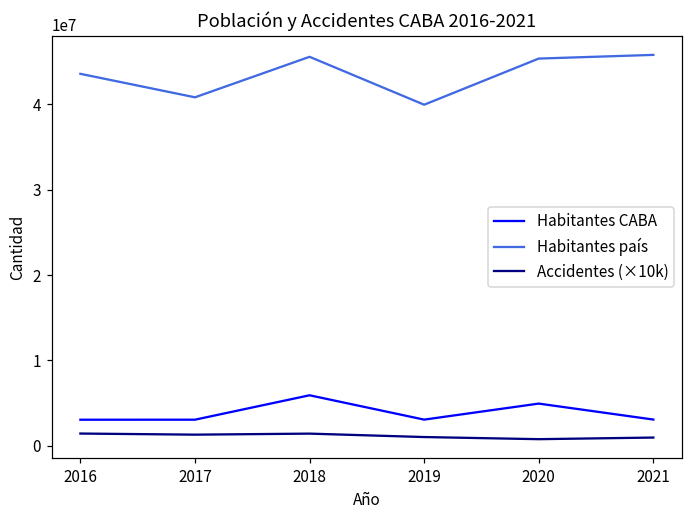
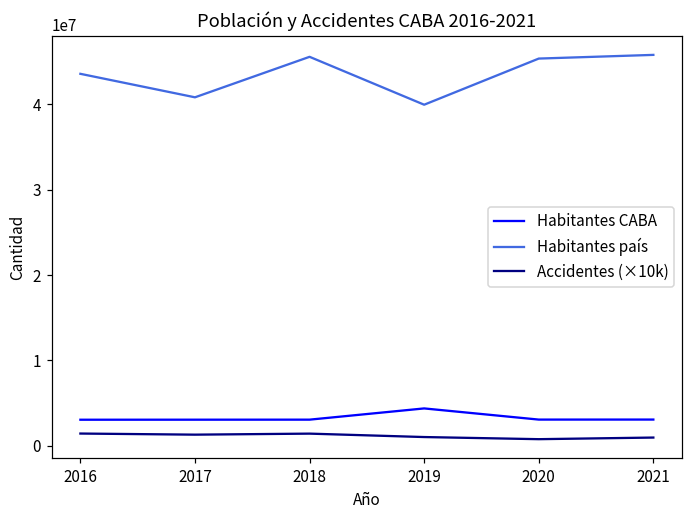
  {
    "Habitantes CABA": {
      "2016": 3000000,
      "2017": 3000000,
-     "2018": 6000000,
-     "2019": 3000000,
-     "2020": 5000000,
+     "2018": 3000000,
+     "2019": 4000000,
+     "2020": 3000000,
      "2021": 3000000
    },
    "Habitantes país": {
      "2016": 44000000,
      "2017": 41000000,
      "2018": 46000000,
      "2019": 40000000,
      "2020": 45000000,
      "2021": 46000000
    },
    "Accidentes (×10k)": {
      "2016": 1000000,
      "2017": 1000000,
      "2018": 1000000,
      "2019": 1000000,
      "2020": 1000000,
      "2021": 1000000
    }
  }
